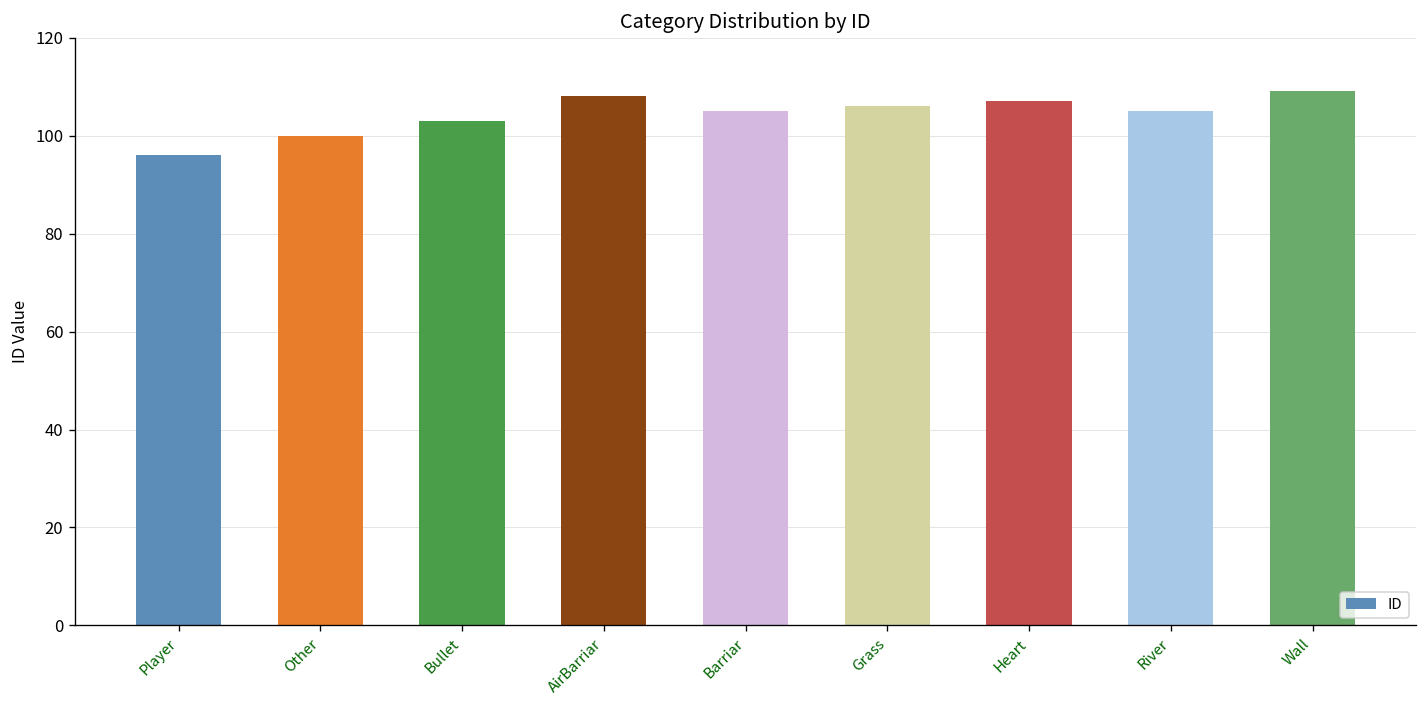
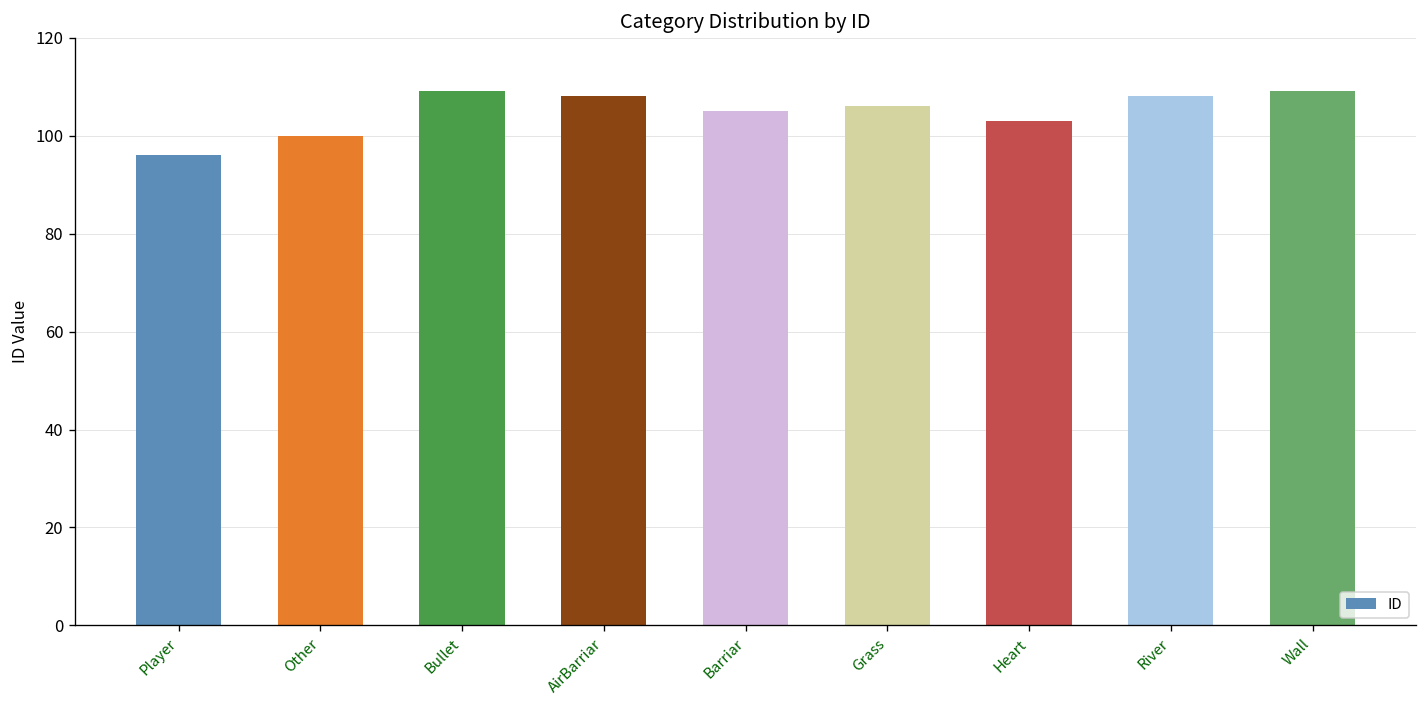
  {
    "Player": 96,
    "Other": 100,
-   "Bullet": 103,
+   "Bullet": 109,
    "AirBarriar": 108,
    "Barriar": 105,
    "Grass": 106,
-   "Heart": 107,
-   "River": 105,
+   "Heart": 103,
+   "River": 108,
    "Wall": 109
  }
